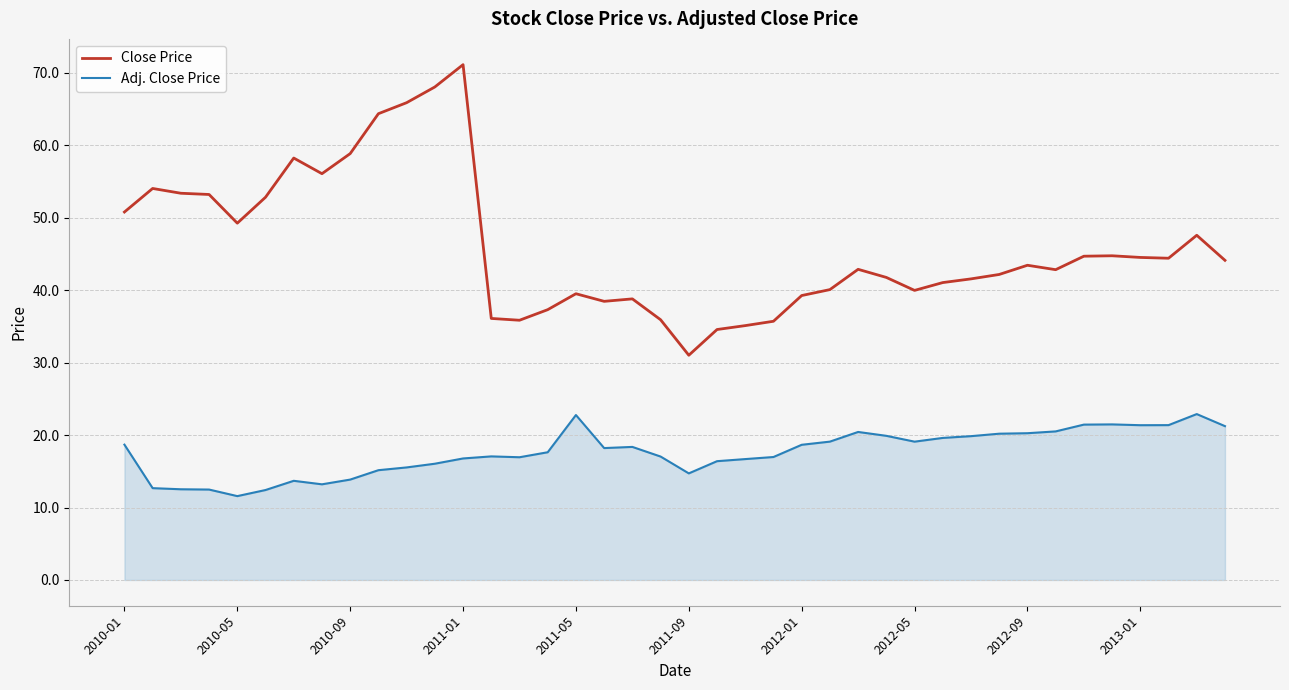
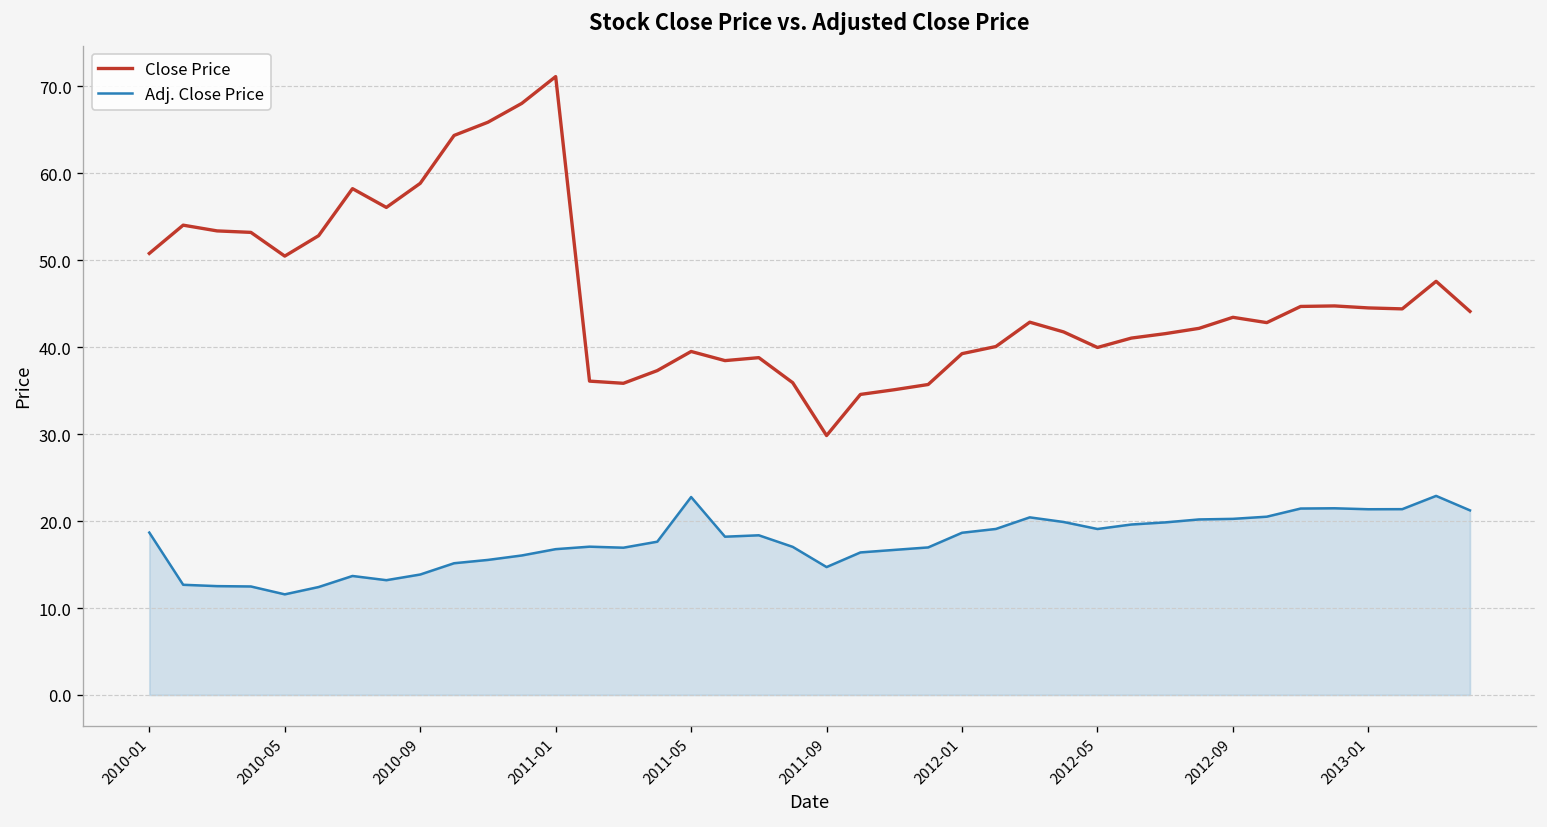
  {
    "Close Price": {
      "2010-01": 51,
-     "2010-05": 49,
+     "2010-05": 50,
      "2010-09": 59,
      "2011-01": 71,
      "2011-05": 40,
-     "2011-09": 31,
+     "2011-09": 30,
      "2012-01": 39,
      "2012-05": 40,
      "2012-09": 43,
      "2013-01": 45
    },
    "Adj. Close Price": {
      "2010-01": 19,
      "2010-05": 12,
      "2010-09": 14,
      "2011-01": 17,
      "2011-05": 23,
      "2011-09": 15,
      "2012-01": 19,
      "2012-05": 19,
      "2012-09": 20,
      "2013-01": 21
    }
  }
